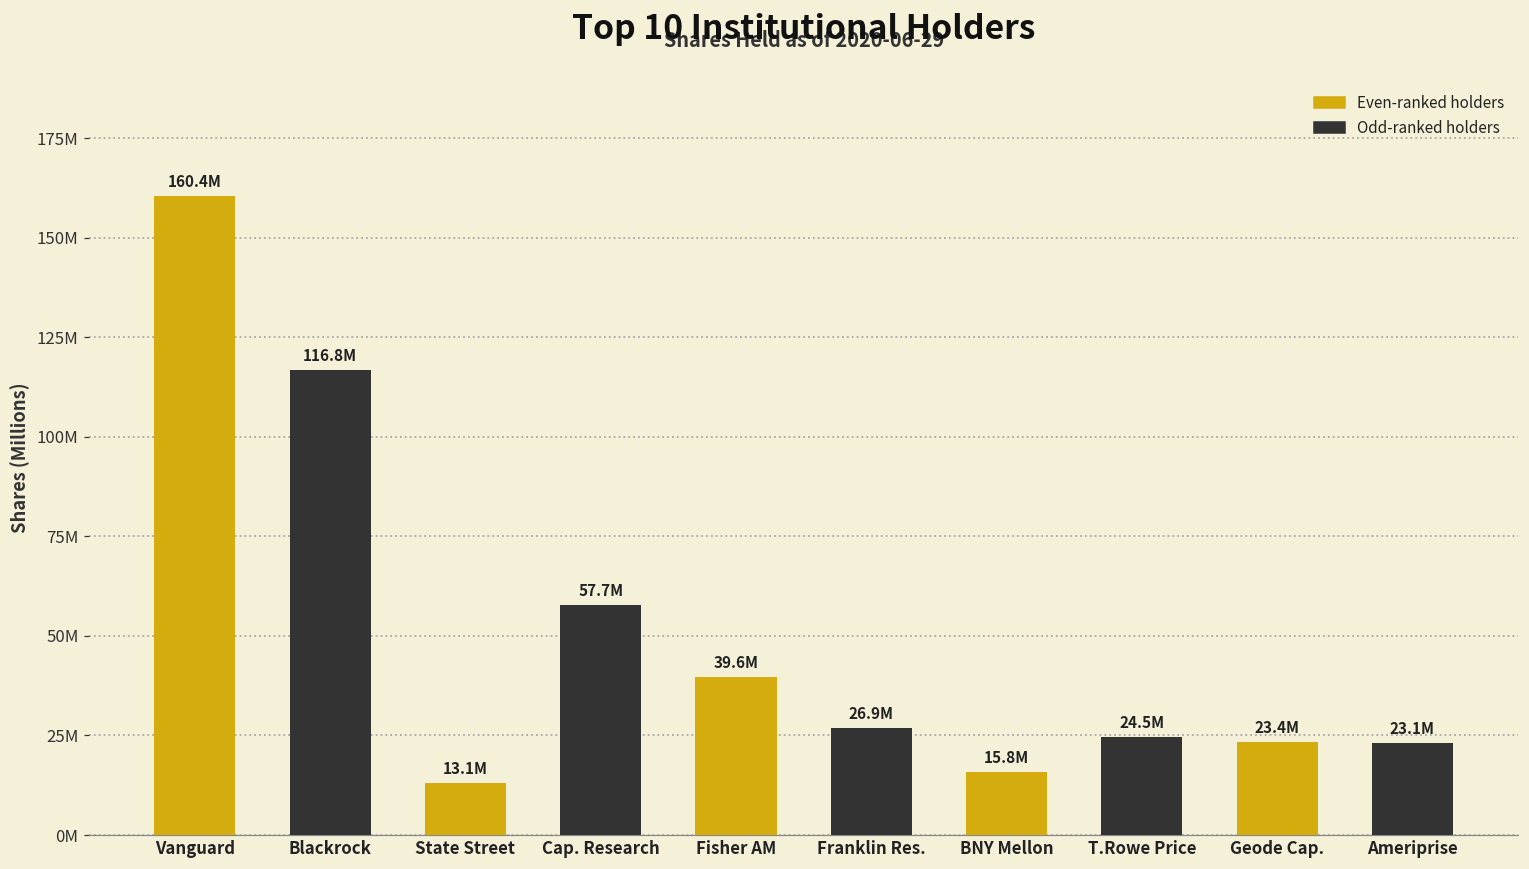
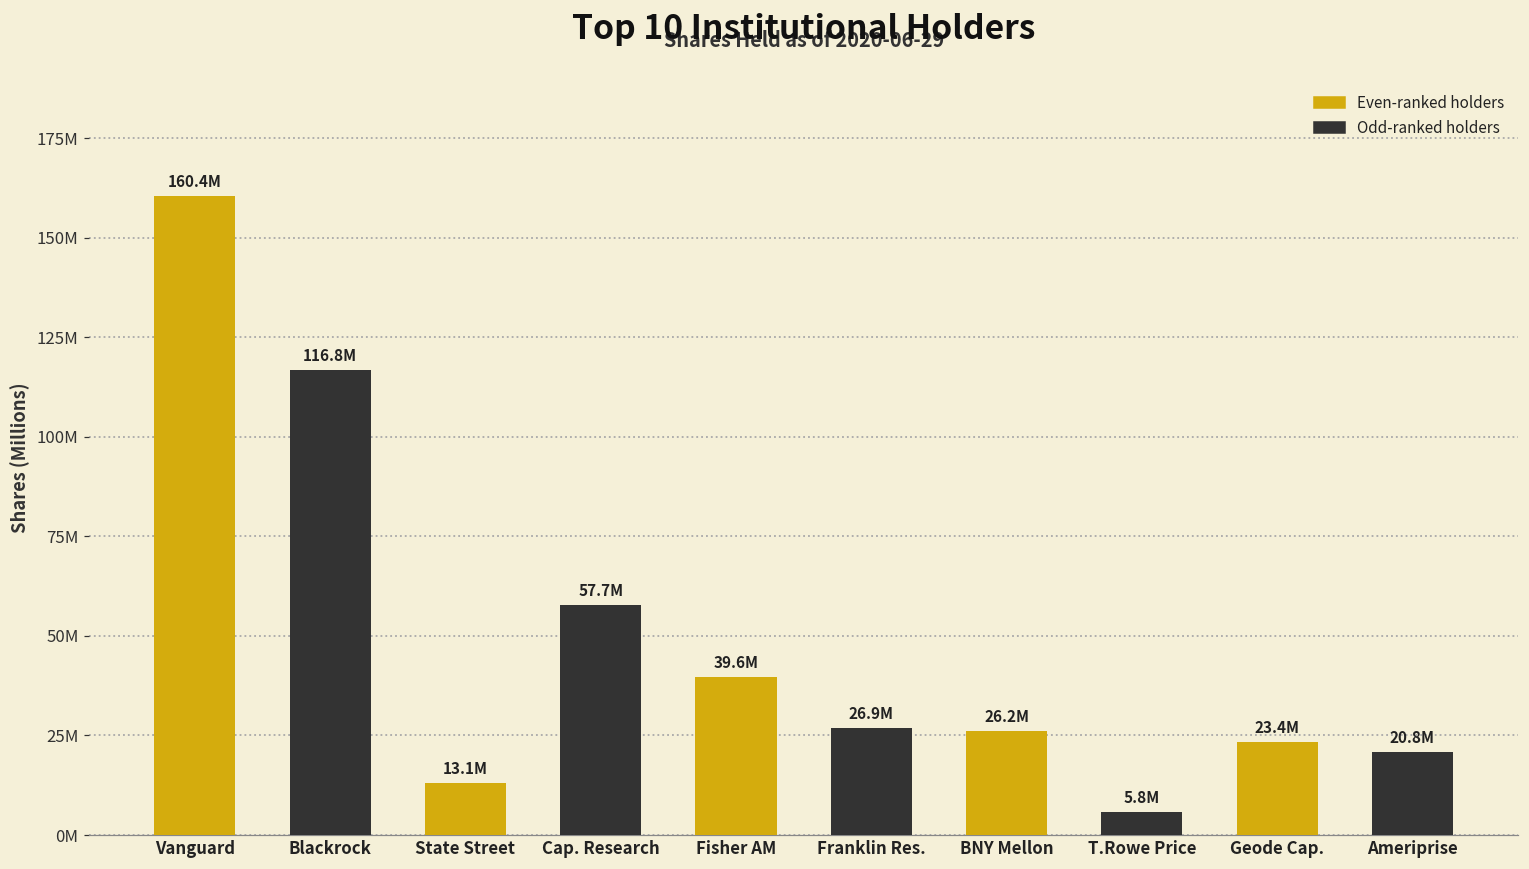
  {
    "Vanguard": "160.4M",
    "Blackrock": "116.8M",
    "State Street": "13.1M",
    "Cap. Research": "57.7M",
    "Fisher AM": "39.6M",
    "Franklin Res.": "26.9M",
-   "BNY Mellon": "15.8M",
-   "T.Rowe Price": "24.5M",
+   "BNY Mellon": "26.2M",
+   "T.Rowe Price": "5.8M",
    "Geode Cap.": "23.4M",
-   "Ameriprise": "23.1M"
+   "Ameriprise": "20.8M"
  }
